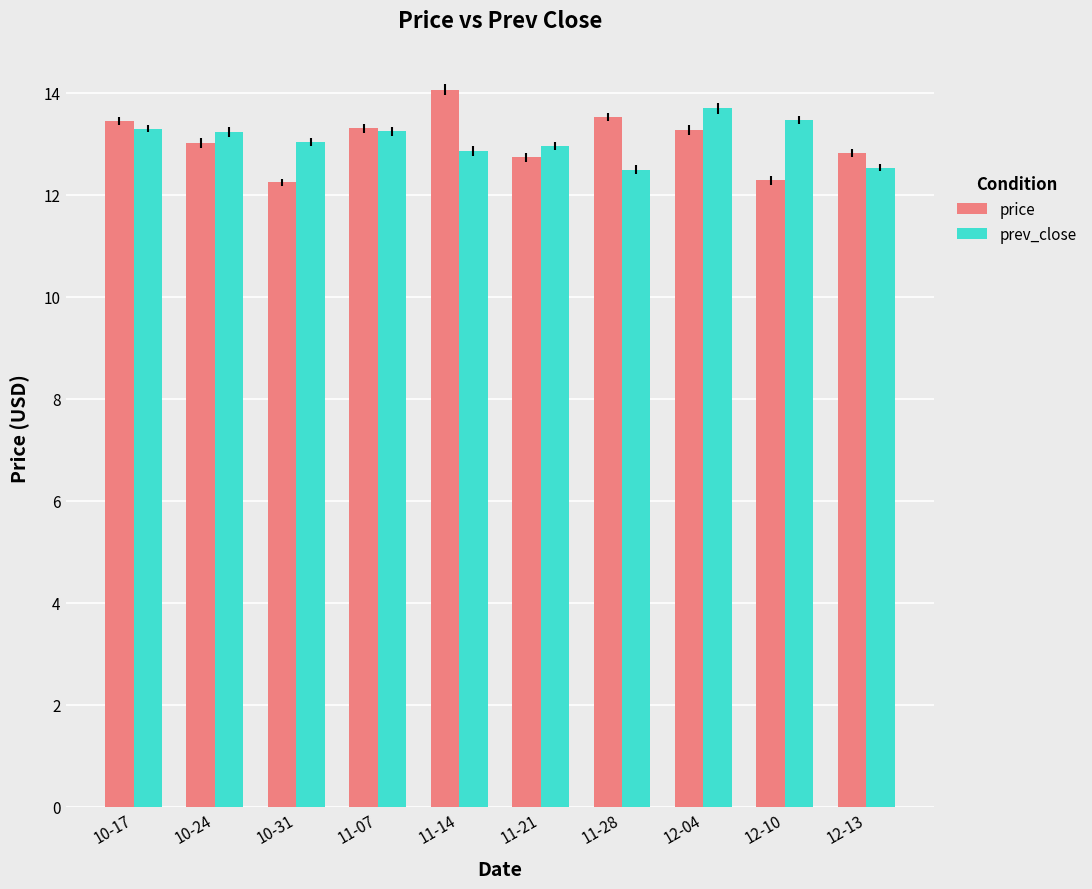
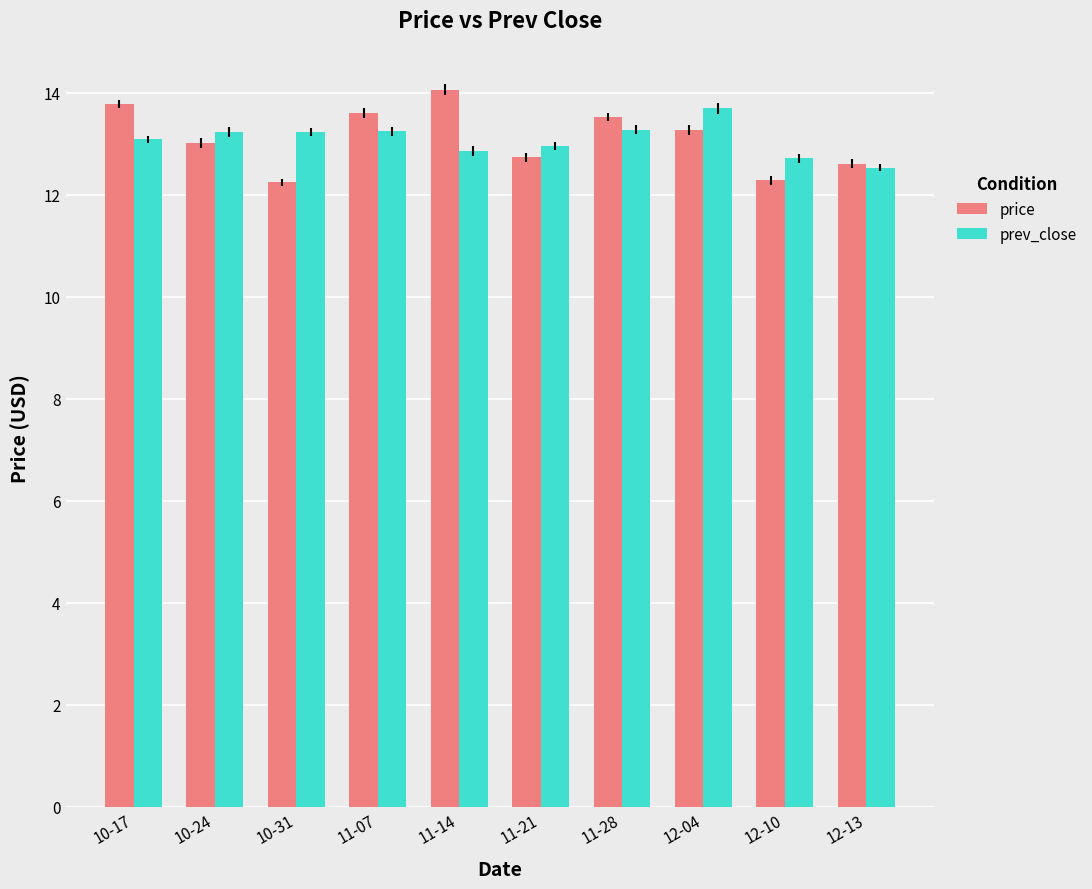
  {
    "price": {
-     "10-17": 13.5,
+     "10-17": 13.8,
      "10-24": 13.0,
      "10-31": 12.2,
-     "11-07": 13.3,
+     "11-07": 13.6,
      "11-14": 14.1,
      "11-21": 12.7,
      "11-28": 13.5,
      "12-04": 13.3,
      "12-10": 12.3,
-     "12-13": 12.8
+     "12-13": 12.6
    },
    "prev_close": {
-     "10-17": 13.3,
+     "10-17": 13.1,
      "10-24": 13.2,
-     "10-31": 13.0,
+     "10-31": 13.2,
      "11-07": 13.2,
      "11-14": 12.9,
      "11-21": 13.0,
-     "11-28": 12.5,
+     "11-28": 13.3,
      "12-04": 13.7,
-     "12-10": 13.5,
+     "12-10": 12.7,
      "12-13": 12.5
    }
  }
